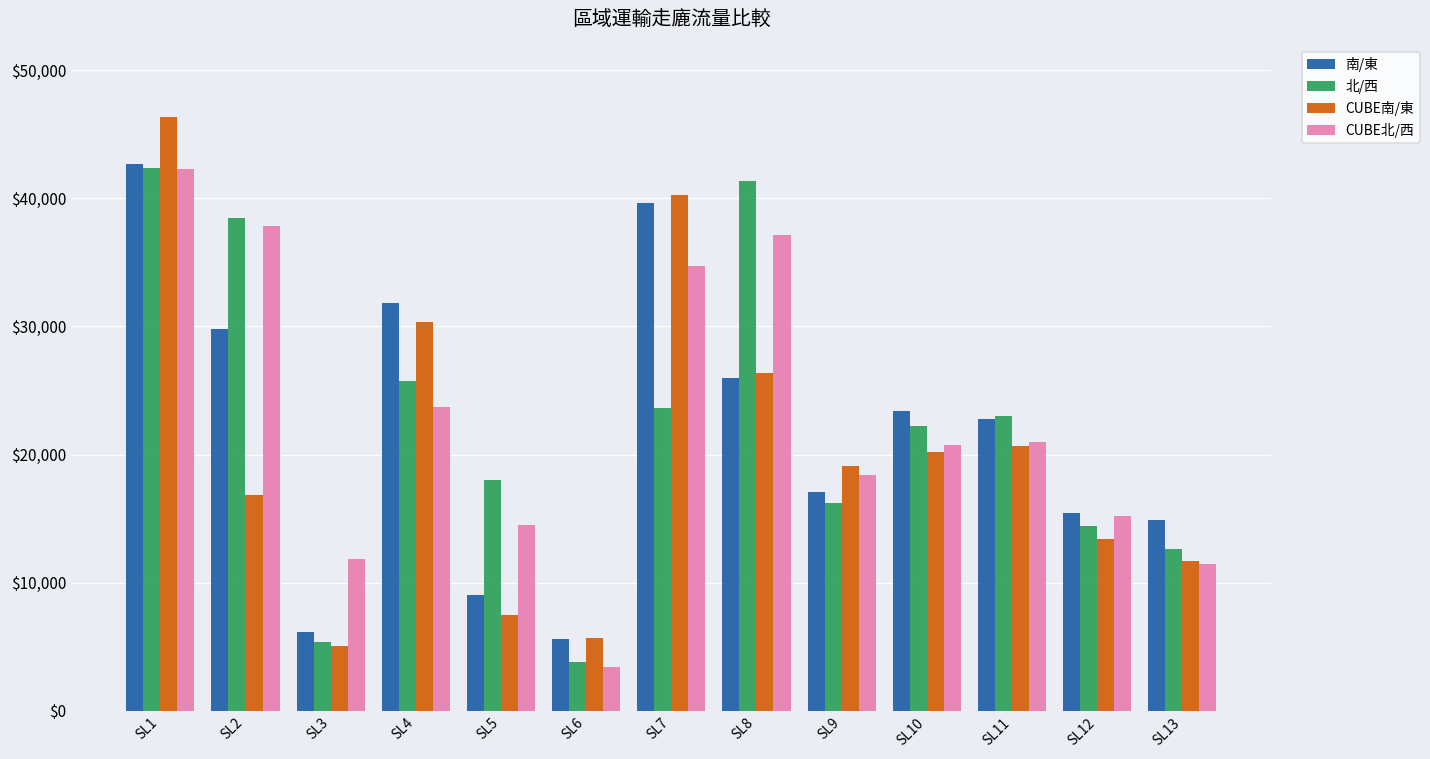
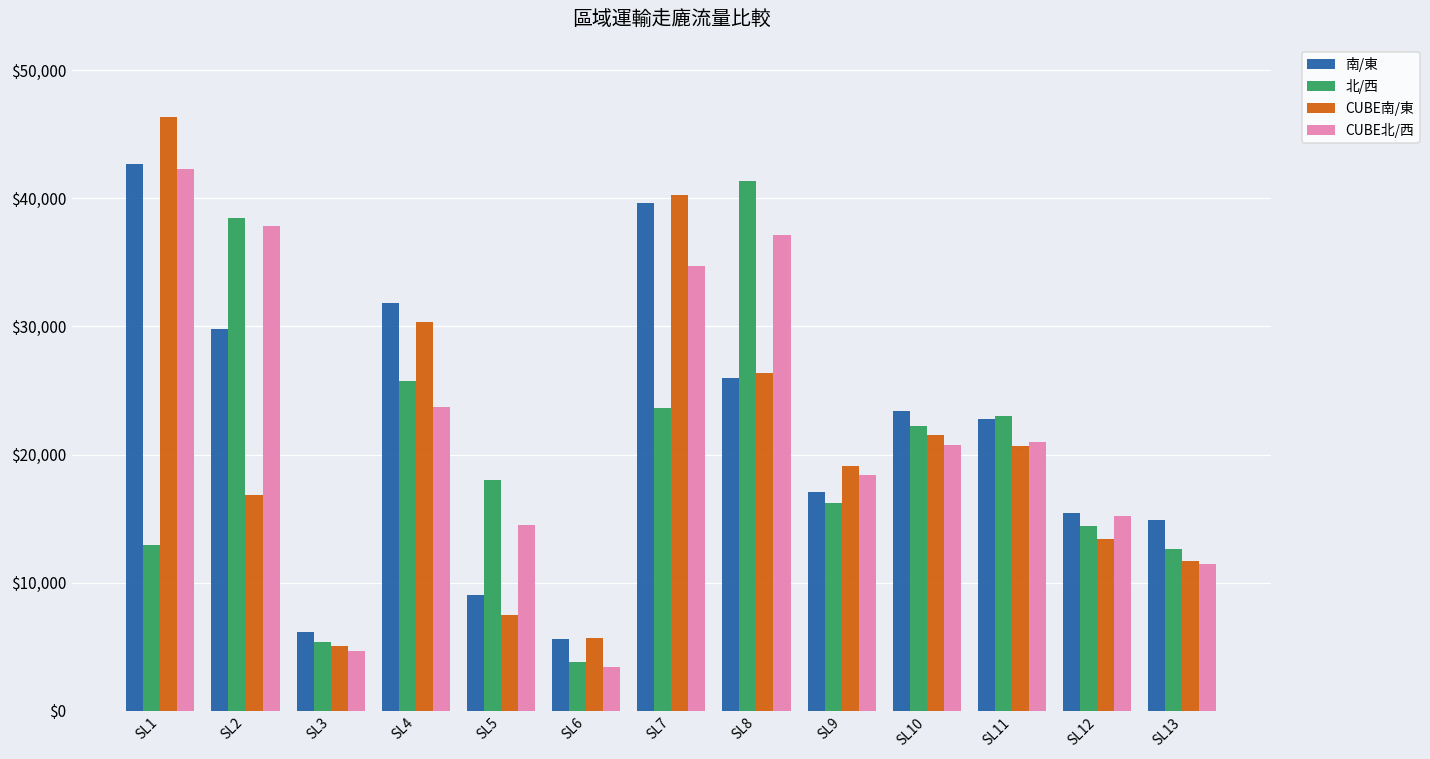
  {
    "南/東": {
      "SL1": "$42,700",
      "SL2": "$29,800",
      "SL3": "$6,200",
      "SL4": "$31,800",
      "SL5": "$9,000",
      "SL6": "$5,600",
      "SL7": "$39,700",
      "SL8": "$26,000",
      "SL9": "$17,000",
      "SL10": "$23,400",
      "SL11": "$22,800",
      "SL12": "$15,500",
      "SL13": "$14,900"
    },
    "北/西": {
-     "SL1": "$42,400",
+     "SL1": "$12,900",
      "SL2": "$38,500",
      "SL3": "$5,400",
      "SL4": "$25,800",
      "SL5": "$18,000",
      "SL6": "$3,800",
      "SL7": "$23,600",
      "SL8": "$41,400",
      "SL9": "$16,200",
      "SL10": "$22,200",
      "SL11": "$23,000",
      "SL12": "$14,400",
      "SL13": "$12,600"
    },
    "CUBE南/東": {
      "SL1": "$46,400",
      "SL2": "$16,800",
      "SL3": "$5,100",
      "SL4": "$30,300",
      "SL5": "$7,500",
      "SL6": "$5,700",
      "SL7": "$40,300",
      "SL8": "$26,400",
      "SL9": "$19,100",
-     "SL10": "$20,200",
+     "SL10": "$21,500",
      "SL11": "$20,700",
      "SL12": "$13,400",
      "SL13": "$11,700"
    },
    "CUBE北/西": {
      "SL1": "$42,300",
      "SL2": "$37,900",
-     "SL3": "$11,800",
+     "SL3": "$4,700",
      "SL4": "$23,700",
      "SL5": "$14,500",
      "SL6": "$3,400",
      "SL7": "$34,700",
      "SL8": "$37,200",
      "SL9": "$18,400",
      "SL10": "$20,700",
      "SL11": "$20,900",
      "SL12": "$15,200",
      "SL13": "$11,400"
    }
  }
